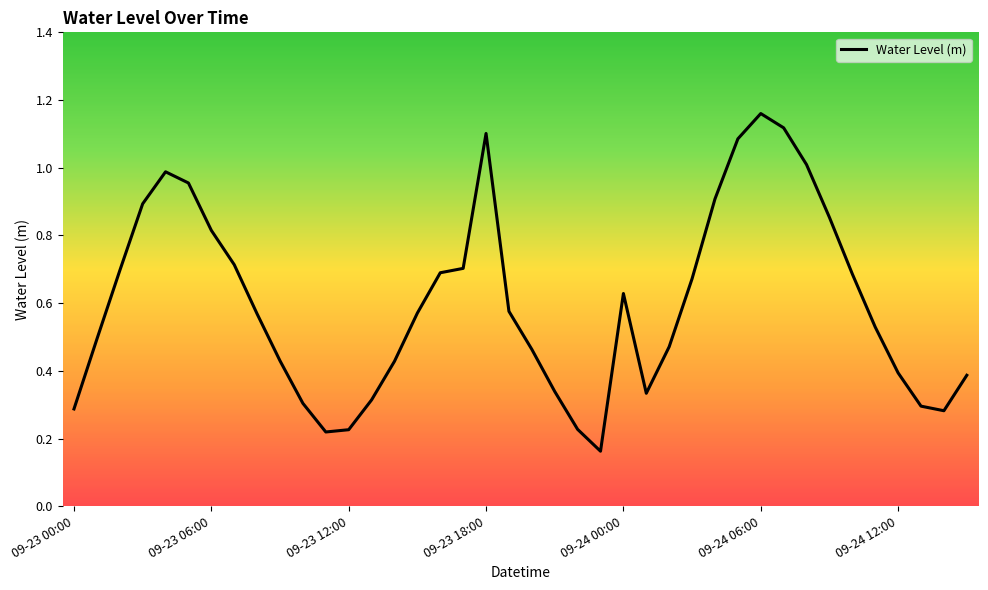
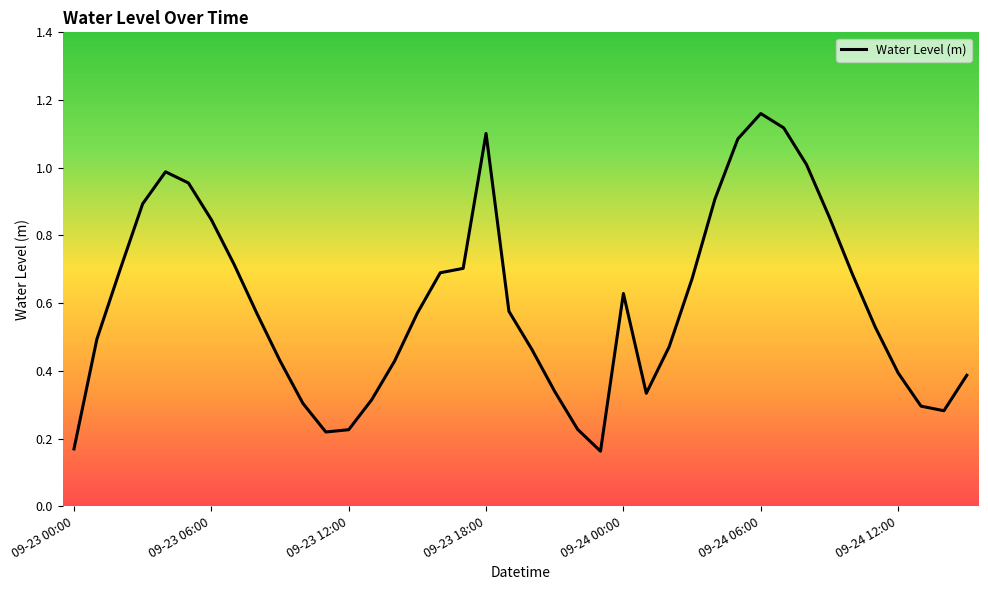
  {
-   "09-23 00:00": 0.29,
-   "09-23 06:00": 0.81,
+   "09-23 00:00": 0.17,
+   "09-23 06:00": 0.85,
    "09-23 12:00": 0.23,
    "09-23 18:00": 1.10,
    "09-24 00:00": 0.63,
    "09-24 06:00": 1.16,
    "09-24 12:00": 0.39
  }
